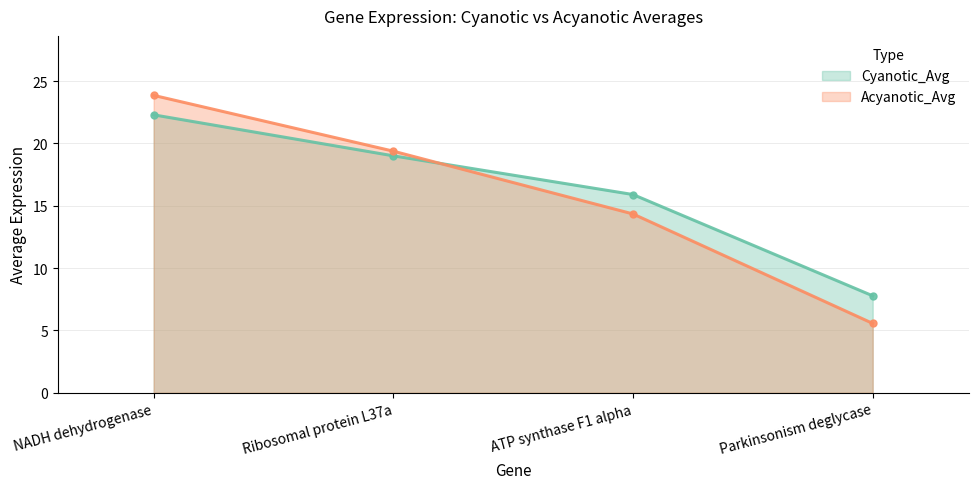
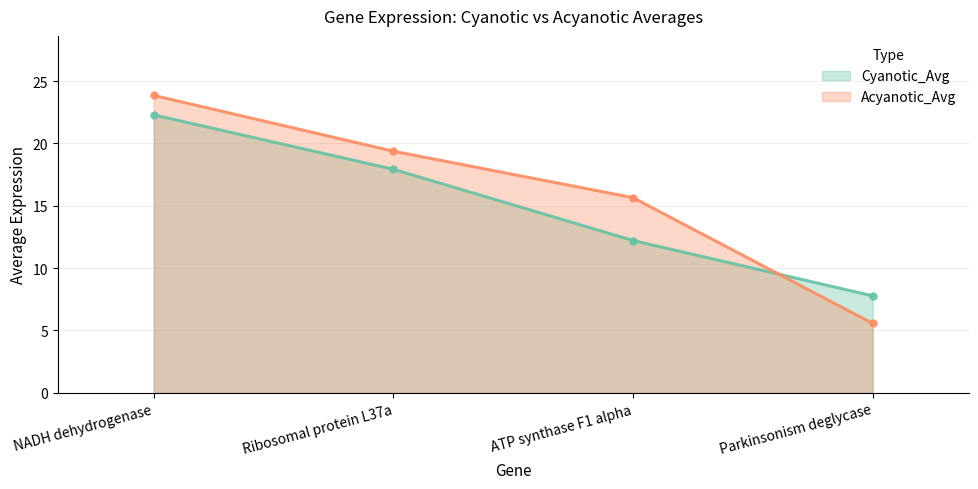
  {
    "Cyanotic_Avg": {
      "NADH dehydrogenase": 22.3,
-     "Ribosomal protein L37a": 19.0,
-     "ATP synthase F1 alpha": 15.9,
+     "Ribosomal protein L37a": 17.9,
+     "ATP synthase F1 alpha": 12.2,
      "Parkinsonism deglycase": 7.8
    },
    "Acyanotic_Avg": {
      "NADH dehydrogenase": 23.9,
      "Ribosomal protein L37a": 19.4,
-     "ATP synthase F1 alpha": 14.3,
+     "ATP synthase F1 alpha": 15.7,
      "Parkinsonism deglycase": 5.6
    }
  }
